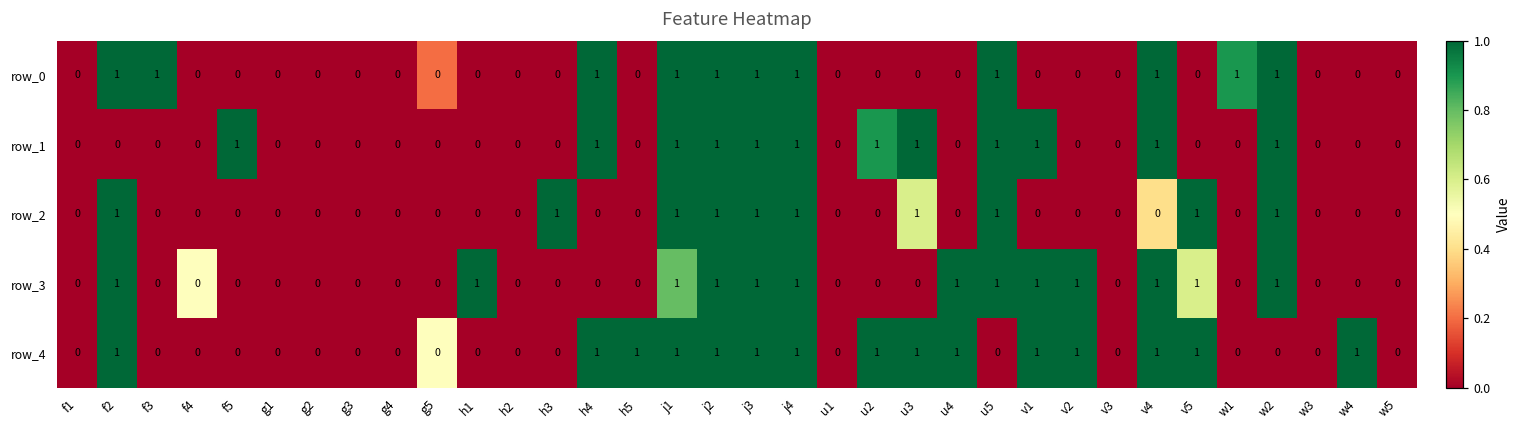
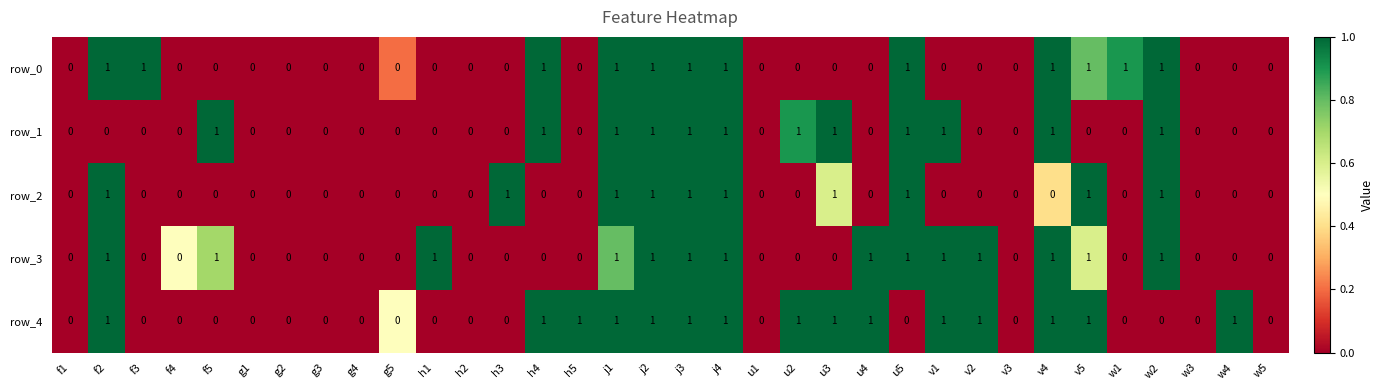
  {
    "row_0": {
      "f1": 0,
      "f2": 1,
      "f3": 1,
      "f4": 0,
      "f5": 0,
      "g1": 0,
      "g2": 0,
      "g3": 0,
      "g4": 0,
      "g5": 0,
      "h1": 0,
      "h2": 0,
      "h3": 0,
      "h4": 1,
      "h5": 0,
      "j1": 1,
      "j2": 1,
      "j3": 1,
      "j4": 1,
      "u1": 0,
      "u2": 0,
      "u3": 0,
      "u4": 0,
      "u5": 1,
      "v1": 0,
      "v2": 0,
      "v3": 0,
      "v4": 1,
-     "v5": 0,
+     "v5": 1,
      "w1": 1,
      "w2": 1,
      "w3": 0,
      "w4": 0,
      "w5": 0
    },
    "row_1": {
      "f1": 0,
      "f2": 0,
      "f3": 0,
      "f4": 0,
      "f5": 1,
      "g1": 0,
      "g2": 0,
      "g3": 0,
      "g4": 0,
      "g5": 0,
      "h1": 0,
      "h2": 0,
      "h3": 0,
      "h4": 1,
      "h5": 0,
      "j1": 1,
      "j2": 1,
      "j3": 1,
      "j4": 1,
      "u1": 0,
      "u2": 1,
      "u3": 1,
      "u4": 0,
      "u5": 1,
      "v1": 1,
      "v2": 0,
      "v3": 0,
      "v4": 1,
      "v5": 0,
      "w1": 0,
      "w2": 1,
      "w3": 0,
      "w4": 0,
      "w5": 0
    },
    "row_2": {
      "f1": 0,
      "f2": 1,
      "f3": 0,
      "f4": 0,
      "f5": 0,
      "g1": 0,
      "g2": 0,
      "g3": 0,
      "g4": 0,
      "g5": 0,
      "h1": 0,
      "h2": 0,
      "h3": 1,
      "h4": 0,
      "h5": 0,
      "j1": 1,
      "j2": 1,
      "j3": 1,
      "j4": 1,
      "u1": 0,
      "u2": 0,
      "u3": 1,
      "u4": 0,
      "u5": 1,
      "v1": 0,
      "v2": 0,
      "v3": 0,
      "v4": 0,
      "v5": 1,
      "w1": 0,
      "w2": 1,
      "w3": 0,
      "w4": 0,
      "w5": 0
    },
    "row_3": {
      "f1": 0,
      "f2": 1,
      "f3": 0,
      "f4": 0,
-     "f5": 0,
+     "f5": 1,
      "g1": 0,
      "g2": 0,
      "g3": 0,
      "g4": 0,
      "g5": 0,
      "h1": 1,
      "h2": 0,
      "h3": 0,
      "h4": 0,
      "h5": 0,
      "j1": 1,
      "j2": 1,
      "j3": 1,
      "j4": 1,
      "u1": 0,
      "u2": 0,
      "u3": 0,
      "u4": 1,
      "u5": 1,
      "v1": 1,
      "v2": 1,
      "v3": 0,
      "v4": 1,
      "v5": 1,
      "w1": 0,
      "w2": 1,
      "w3": 0,
      "w4": 0,
      "w5": 0
    },
    "row_4": {
      "f1": 0,
      "f2": 1,
      "f3": 0,
      "f4": 0,
      "f5": 0,
      "g1": 0,
      "g2": 0,
      "g3": 0,
      "g4": 0,
      "g5": 0,
      "h1": 0,
      "h2": 0,
      "h3": 0,
      "h4": 1,
      "h5": 1,
      "j1": 1,
      "j2": 1,
      "j3": 1,
      "j4": 1,
      "u1": 0,
      "u2": 1,
      "u3": 1,
      "u4": 1,
      "u5": 0,
      "v1": 1,
      "v2": 1,
      "v3": 0,
      "v4": 1,
      "v5": 1,
      "w1": 0,
      "w2": 0,
      "w3": 0,
      "w4": 1,
      "w5": 0
    }
  }
